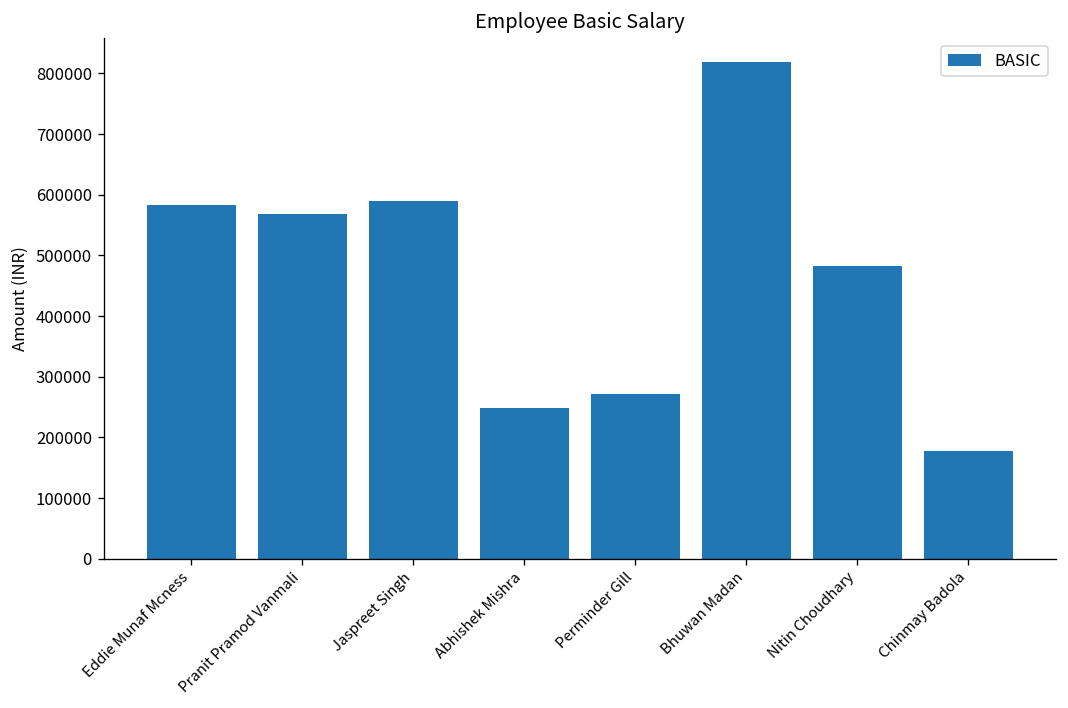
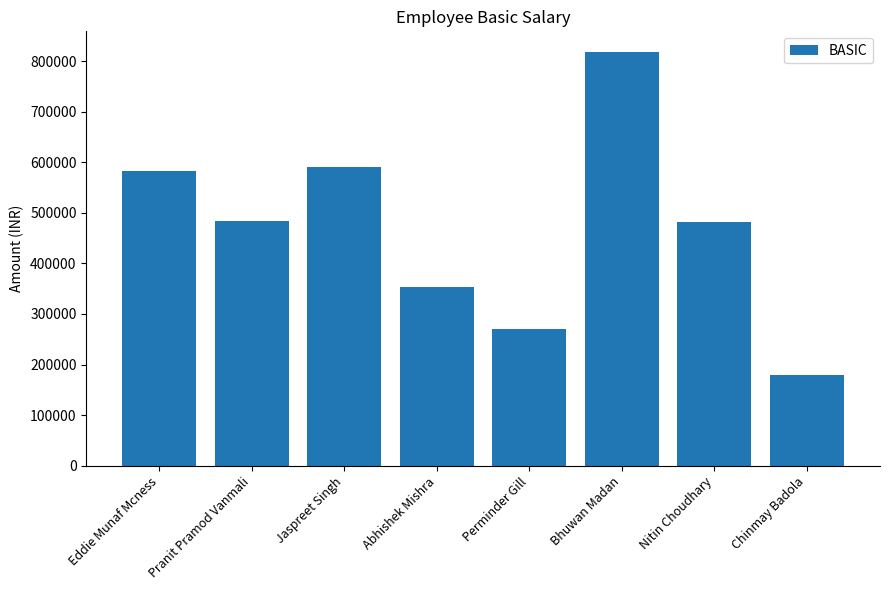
  {
    "Eddie Munaf Mcness": 580000,
-   "Pranit Pramod Vanmali": 570000,
+   "Pranit Pramod Vanmali": 480000,
    "Jaspreet Singh": 590000,
-   "Abhishek Mishra": 250000,
+   "Abhishek Mishra": 350000,
    "Perminder Gill": 270000,
    "Bhuwan Madan": 820000,
    "Nitin Choudhary": 480000,
    "Chinmay Badola": 180000
  }
